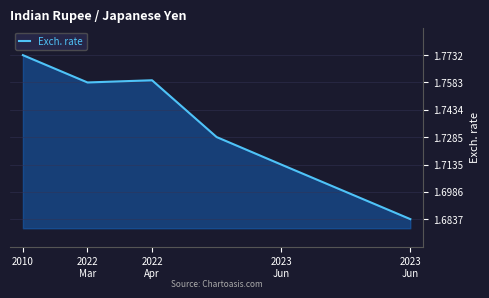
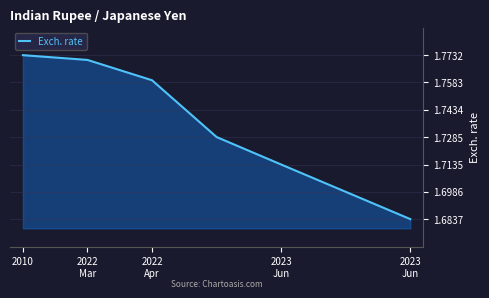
  {
    "2010": 1.773,
-   "2022 Mar": 1.758,
+   "2022 Mar": 1.771,
    "2022 Apr": 1.760
  }
